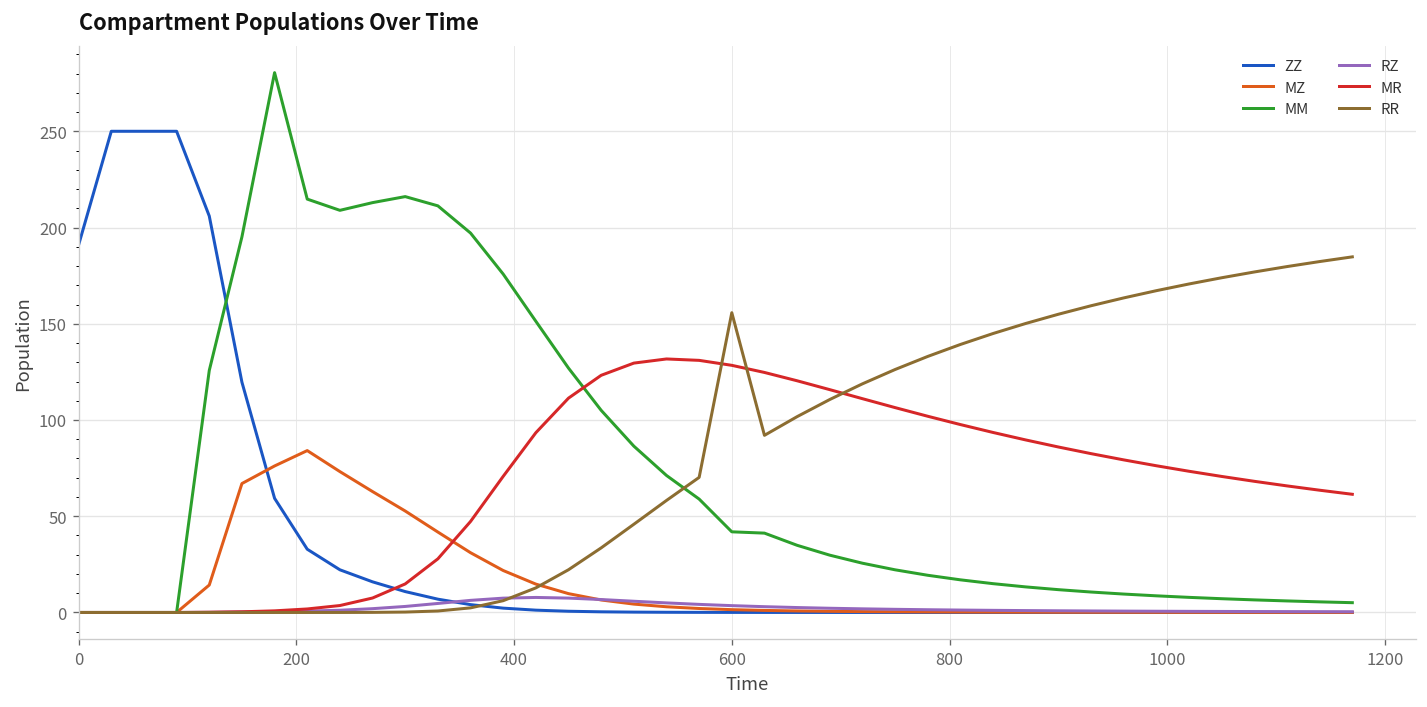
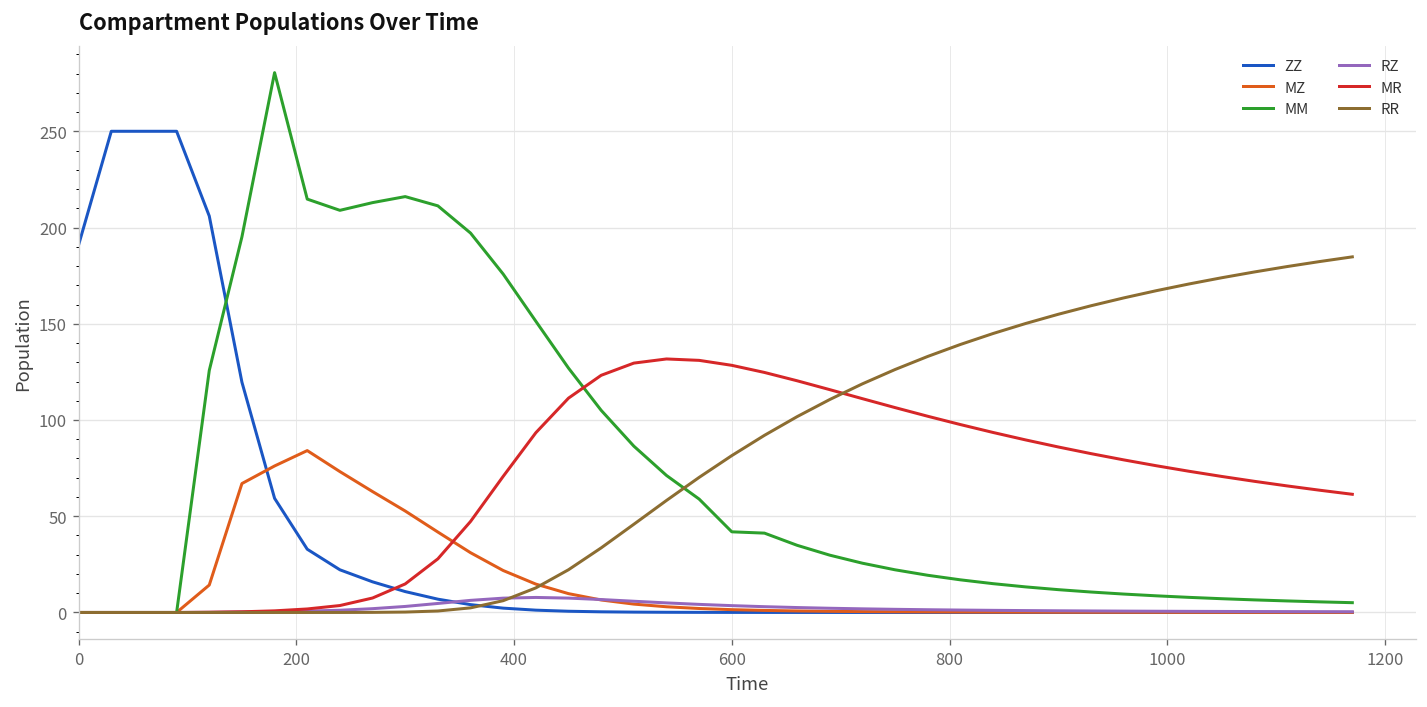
  {
    "ZZ": {
      "0": 191
    },
    "MM": {
      "600": 42
    },
    "RZ": {
      "600": 4
    },
    "RR": {
-     "600": 156
+     "600": 82
    }
  }
